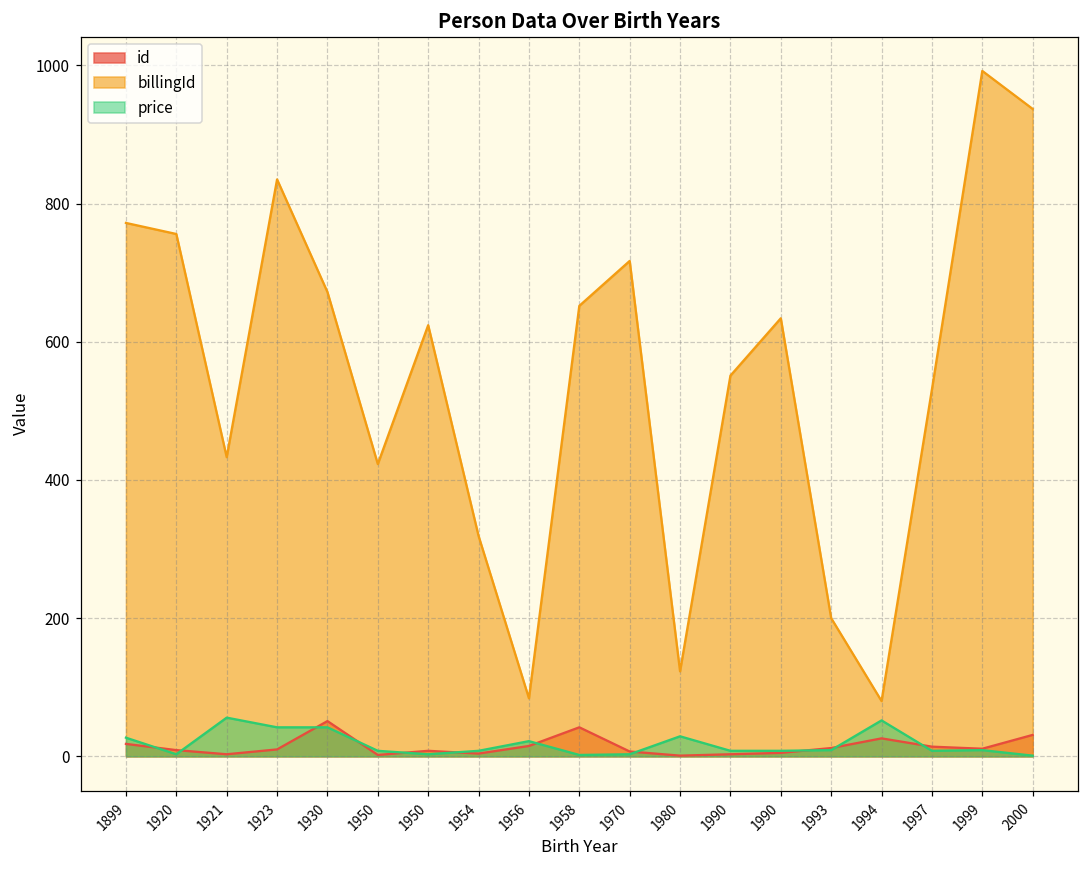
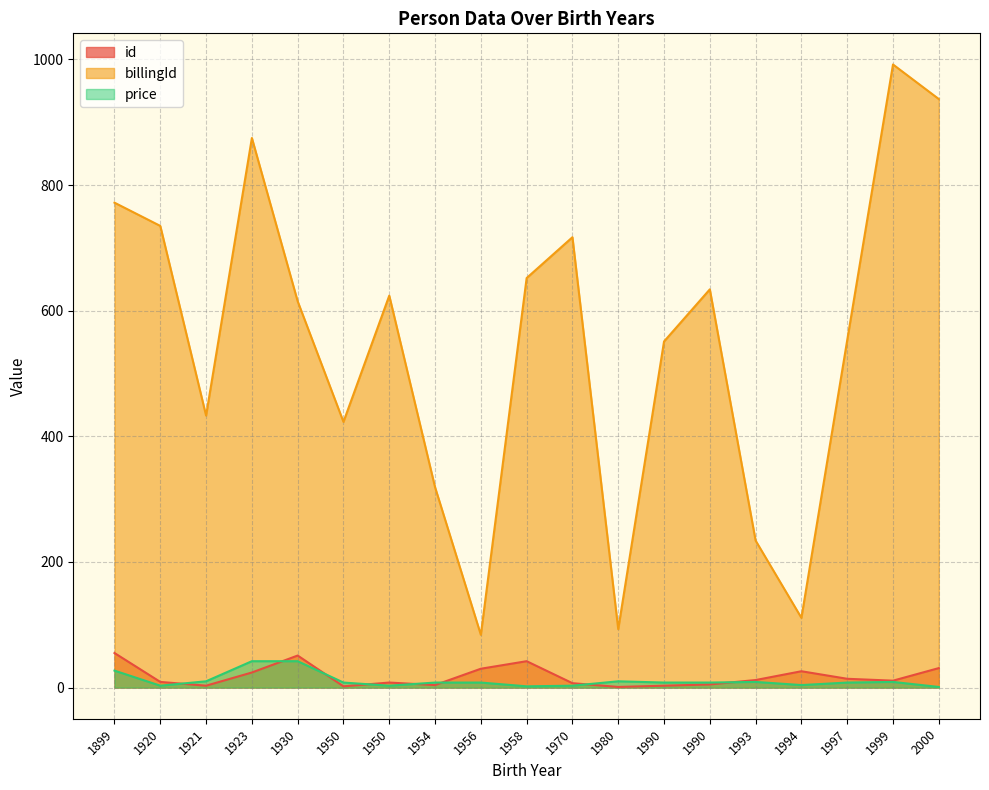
  {
    "id": {
-     "1899": 20,
+     "1899": 60,
      "1920": 10,
      "1921": 0,
-     "1923": 10,
+     "1923": 20,
      "1930": 50,
-     "1956": 20,
+     "1956": 30,
      "1958": 40,
      "1980": 0,
      "1994": 30,
      "1997": 10,
      "2000": 30
    },
    "billingId": {
      "1899": 770,
-     "1920": 760,
+     "1920": 740,
      "1921": 430,
-     "1923": 840,
-     "1930": 670,
+     "1923": 880,
+     "1930": 620,
      "1954": 320,
      "1956": 80,
      "1958": 650,
      "1970": 720,
-     "1980": 120,
-     "1993": 200,
-     "1994": 80,
-     "1997": 530,
+     "1980": 90,
+     "1993": 230,
+     "1994": 110,
+     "1997": 550,
      "1999": 990,
      "2000": 940
    },
    "price": {
      "1899": 30,
      "1920": 0,
-     "1921": 60,
+     "1921": 10,
      "1923": 40,
      "1930": 40,
-     "1956": 20,
+     "1956": 10,
      "1958": 0,
-     "1980": 30,
-     "1994": 50,
+     "1980": 10,
+     "1994": 0,
      "1997": 10,
      "2000": 0
    }
  }
